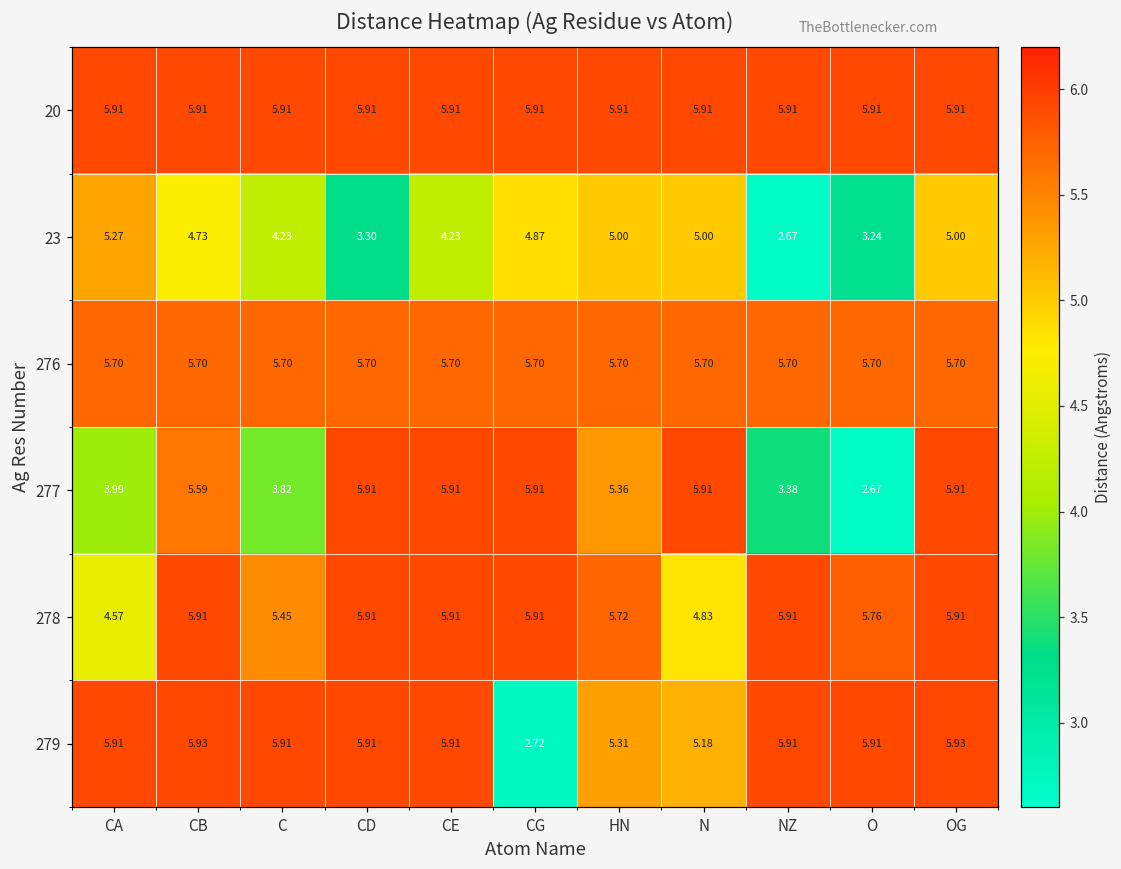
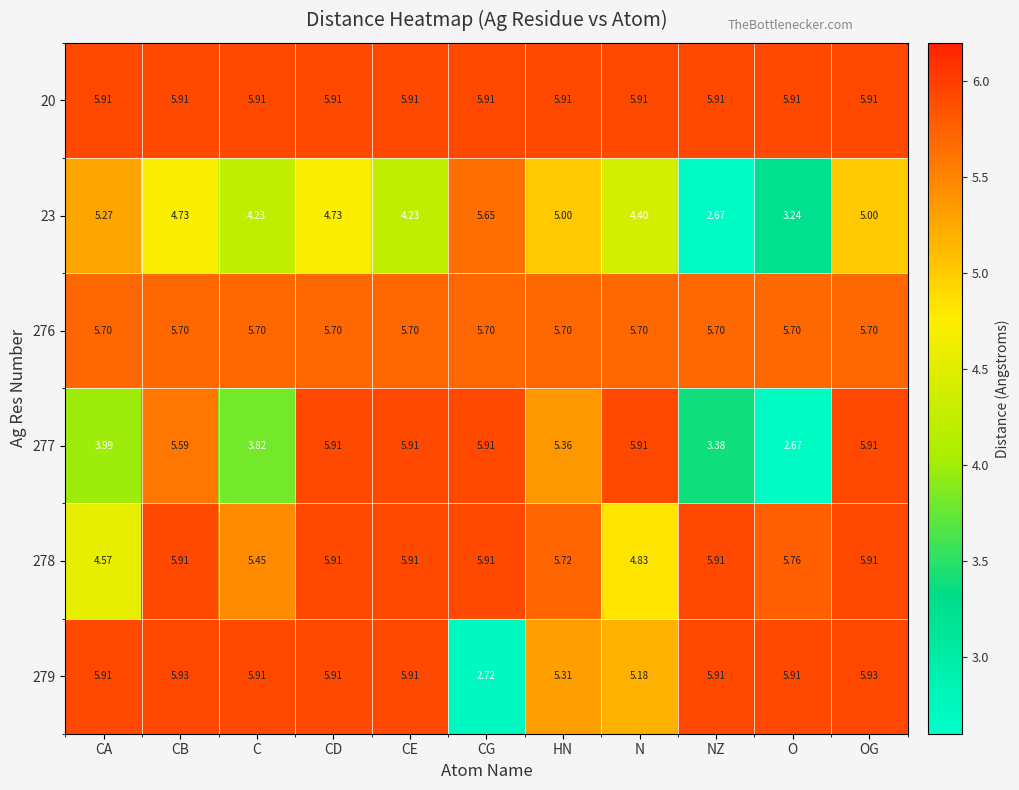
  {
    "20": {
      "CA": 5.91,
      "CB": 5.91,
      "C": 5.91,
      "CD": 5.91,
      "CE": 5.91,
      "CG": 5.91,
      "HN": 5.91,
      "N": 5.91,
      "NZ": 5.91,
      "O": 5.91,
      "OG": 5.91
    },
    "23": {
      "CA": 5.27,
      "CB": 4.73,
      "C": 4.23,
-     "CD": 3.30,
+     "CD": 4.73,
      "CE": 4.23,
-     "CG": 4.87,
+     "CG": 5.65,
      "HN": 5.00,
-     "N": 5.00,
+     "N": 4.40,
      "NZ": 2.67,
      "O": 3.24,
      "OG": 5.00
    },
    "276": {
      "CA": 5.70,
      "CB": 5.70,
      "C": 5.70,
      "CD": 5.70,
      "CE": 5.70,
      "CG": 5.70,
      "HN": 5.70,
      "N": 5.70,
      "NZ": 5.70,
      "O": 5.70,
      "OG": 5.70
    },
    "277": {
      "CA": 3.99,
      "CB": 5.59,
      "C": 3.82,
      "CD": 5.91,
      "CE": 5.91,
      "CG": 5.91,
      "HN": 5.36,
      "N": 5.91,
      "NZ": 3.38,
      "O": 2.67,
      "OG": 5.91
    },
    "278": {
      "CA": 4.57,
      "CB": 5.91,
      "C": 5.45,
      "CD": 5.91,
      "CE": 5.91,
      "CG": 5.91,
      "HN": 5.72,
      "N": 4.83,
      "NZ": 5.91,
      "O": 5.76,
      "OG": 5.91
    },
    "279": {
      "CA": 5.91,
      "CB": 5.93,
      "C": 5.91,
      "CD": 5.91,
      "CE": 5.91,
      "CG": 2.72,
      "HN": 5.31,
      "N": 5.18,
      "NZ": 5.91,
      "O": 5.91,
      "OG": 5.93
    }
  }
